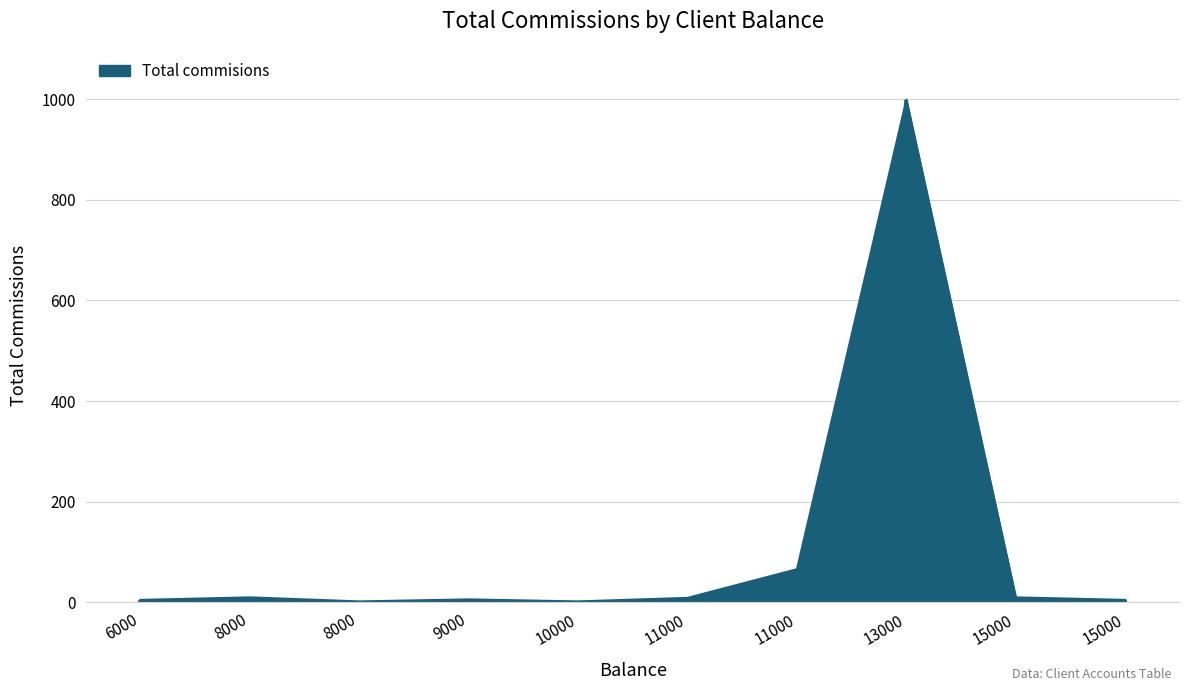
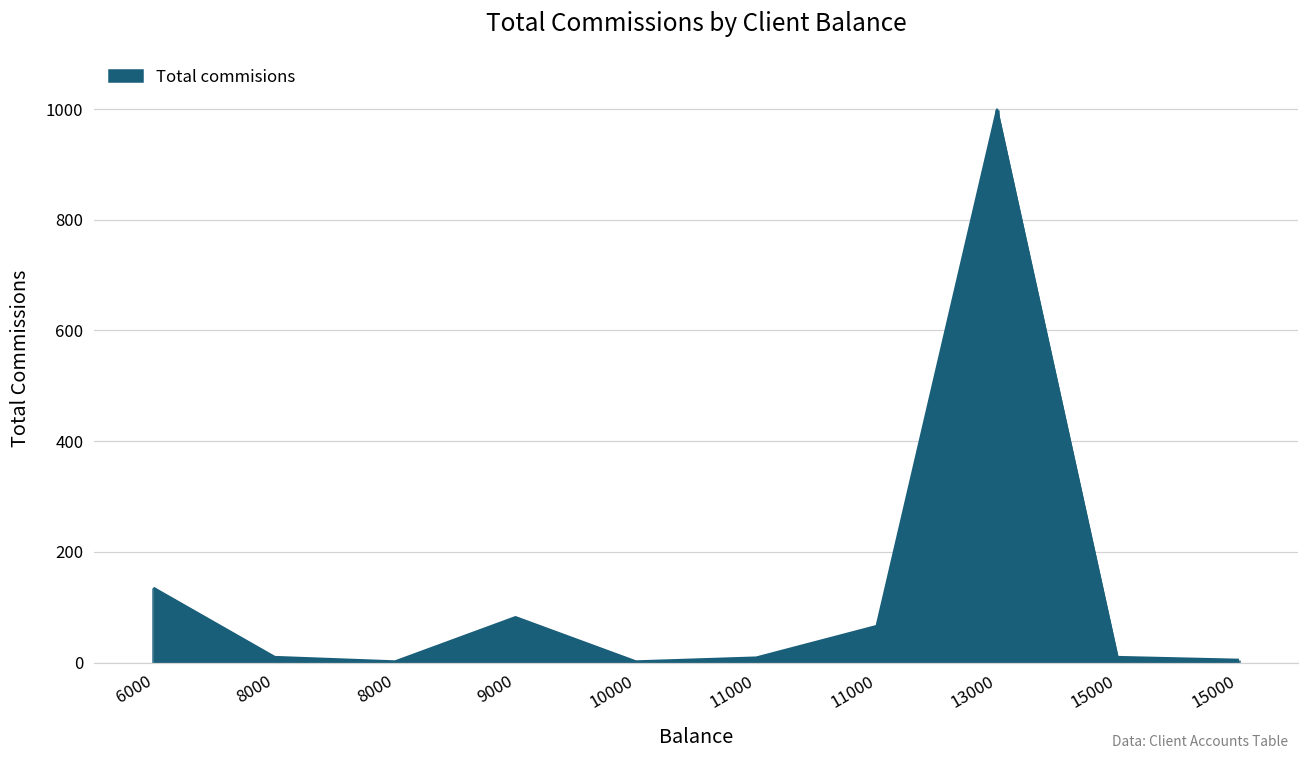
  {
-   "6000": 10,
-   "9000": 10,
+   "6000": 130,
+   "9000": 80,
    "10000": 0,
    "13000": 1000
  }
